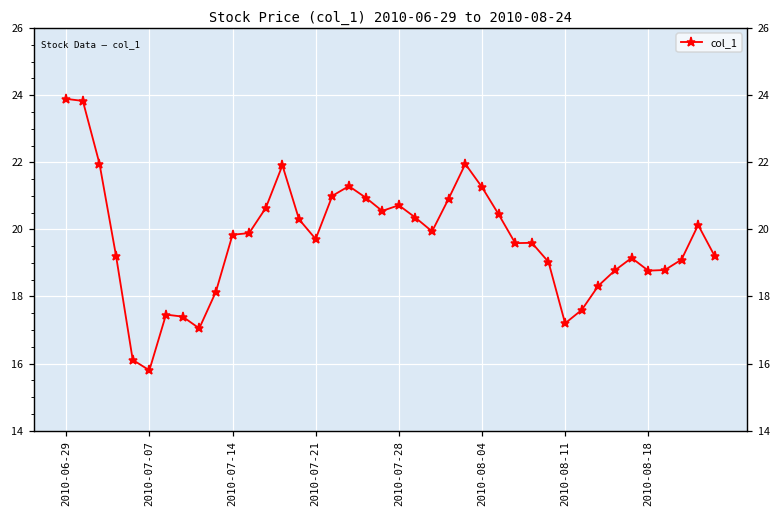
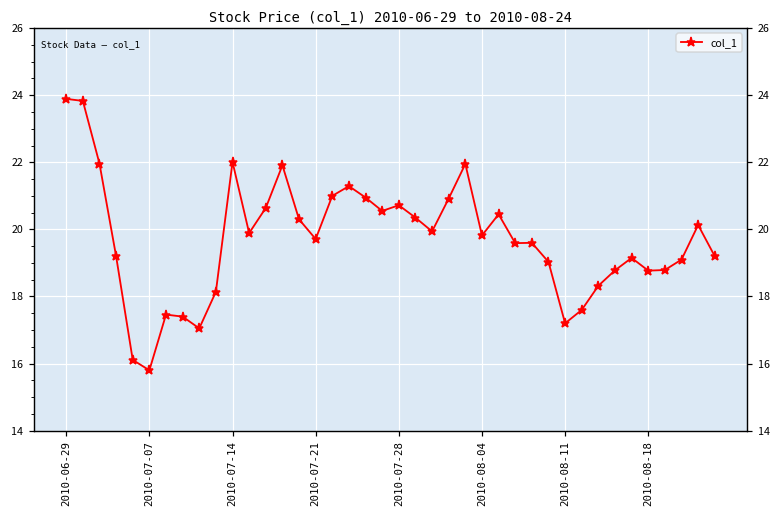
  {
    "2010-06-29": 23.9,
    "2010-07-07": 15.8,
-   "2010-07-14": 19.8,
+   "2010-07-14": 22.0,
    "2010-07-21": 19.7,
    "2010-07-28": 20.7,
-   "2010-08-04": 21.3,
+   "2010-08-04": 19.8,
    "2010-08-11": 17.2,
    "2010-08-18": 18.8
  }
